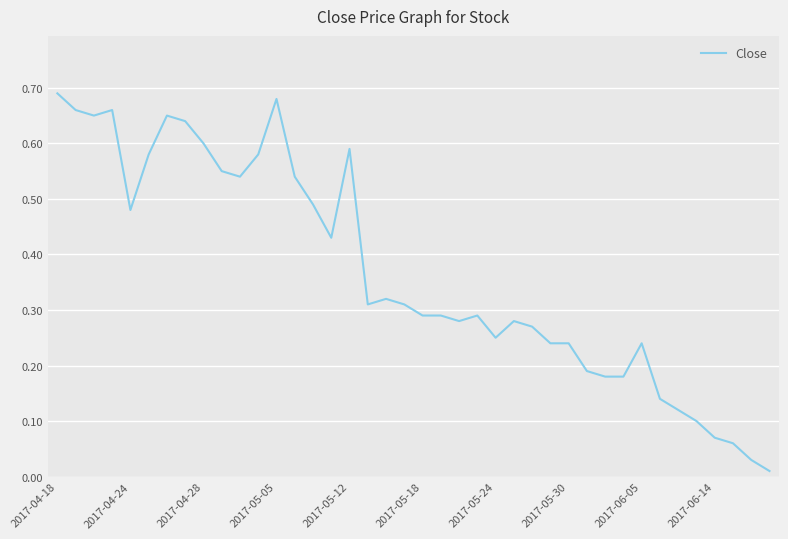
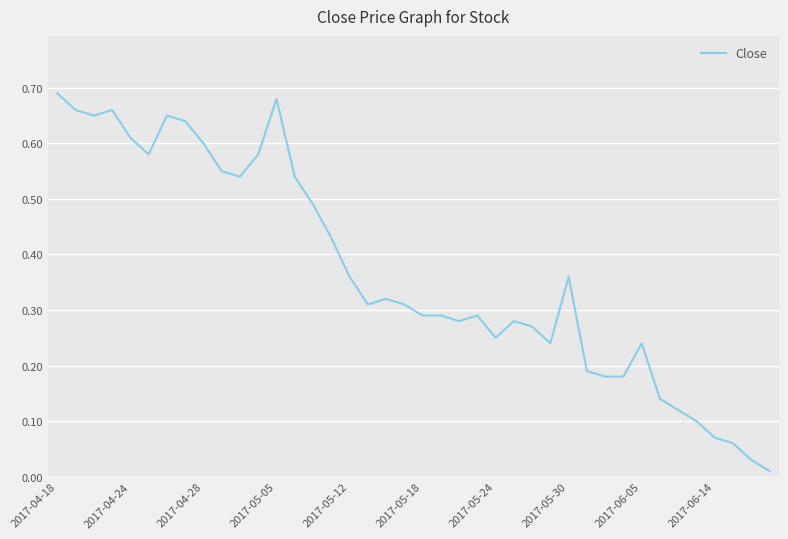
  {
    "2017-04-18": 0.69,
-   "2017-04-24": 0.48,
+   "2017-04-24": 0.61,
    "2017-04-28": 0.60,
    "2017-05-05": 0.68,
-   "2017-05-12": 0.59,
+   "2017-05-12": 0.36,
    "2017-05-18": 0.29,
    "2017-05-24": 0.25,
-   "2017-05-30": 0.24,
+   "2017-05-30": 0.36,
    "2017-06-05": 0.24,
    "2017-06-14": 0.07
  }
